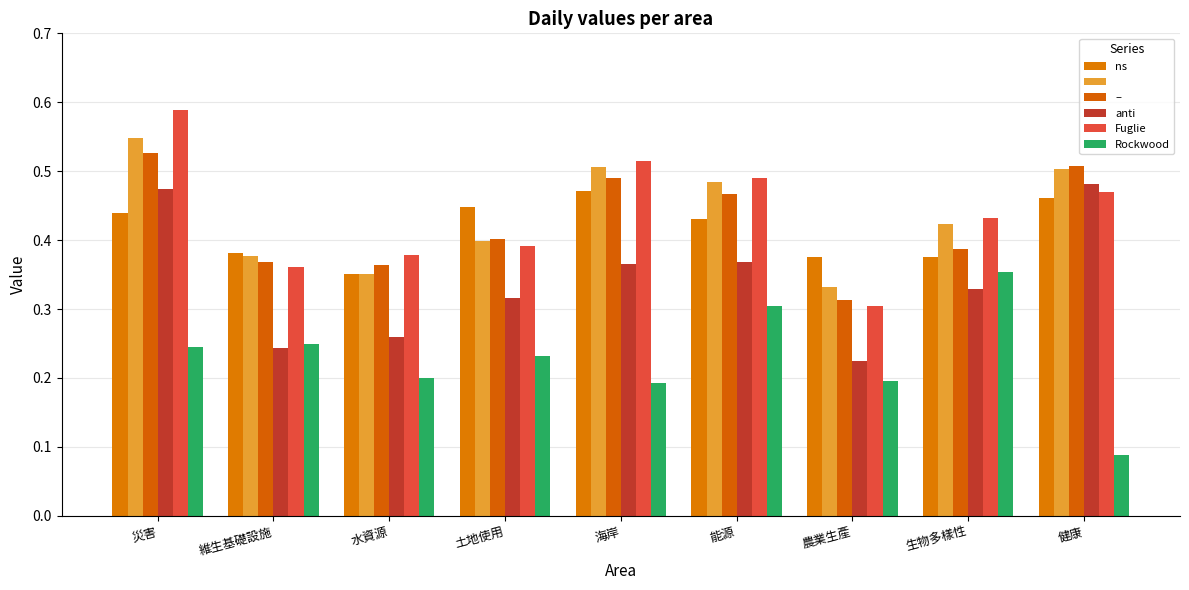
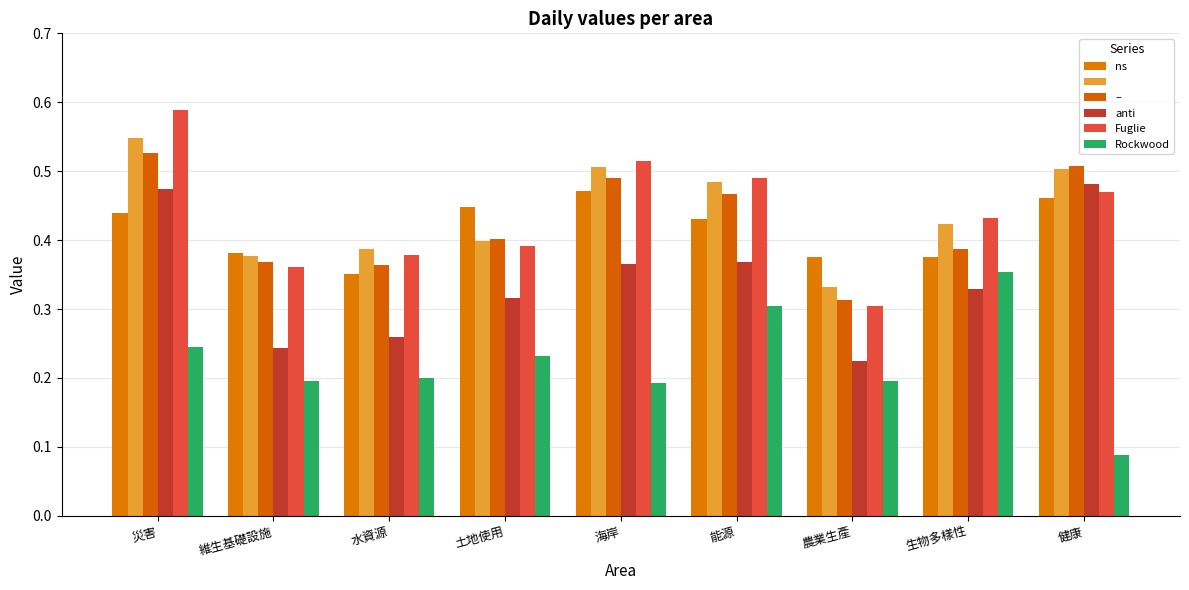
  {
    "​": {
      "災害": 0.55,
      "維生基礎設施": 0.38,
-     "水資源": 0.35,
+     "水資源": 0.39,
      "土地使用": 0.40,
      "海岸": 0.51,
      "能源": 0.48,
      "農業生產": 0.33,
      "生物多樣性": 0.42,
      "健康": 0.50
    },
    "Rockwood": {
      "災害": 0.24,
-     "維生基礎設施": 0.25,
+     "維生基礎設施": 0.20,
      "水資源": 0.20,
      "土地使用": 0.23,
      "海岸": 0.19,
      "能源": 0.30,
      "農業生產": 0.19,
      "生物多樣性": 0.35,
      "健康": 0.09
    }
  }
